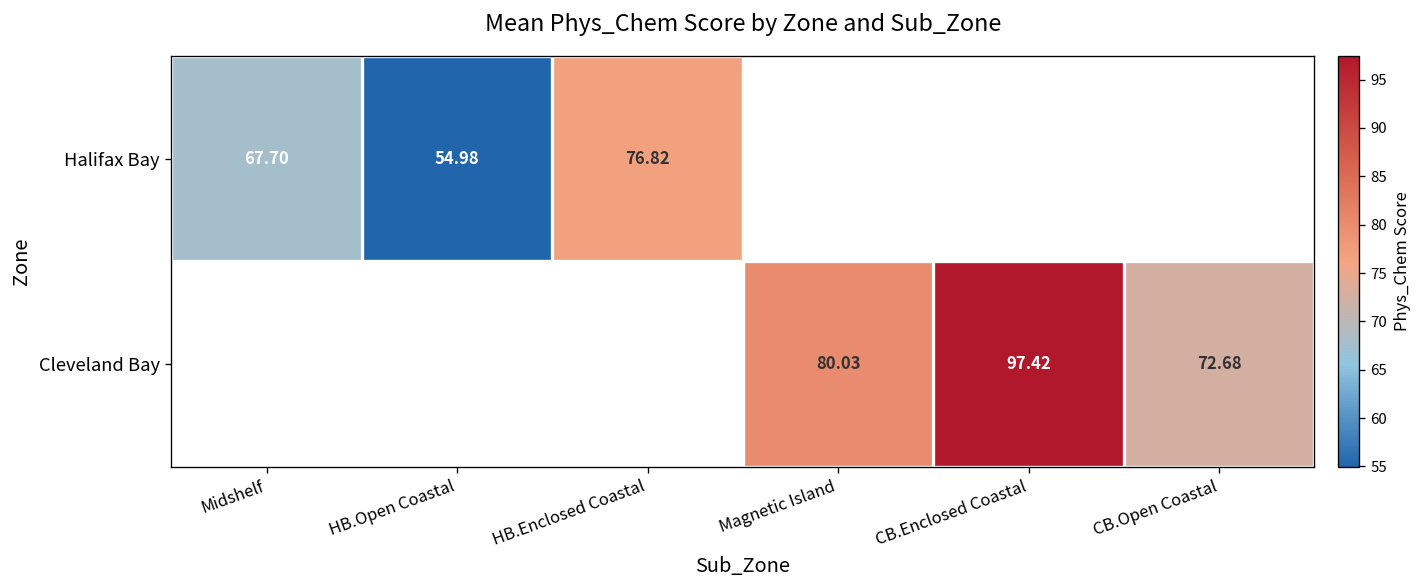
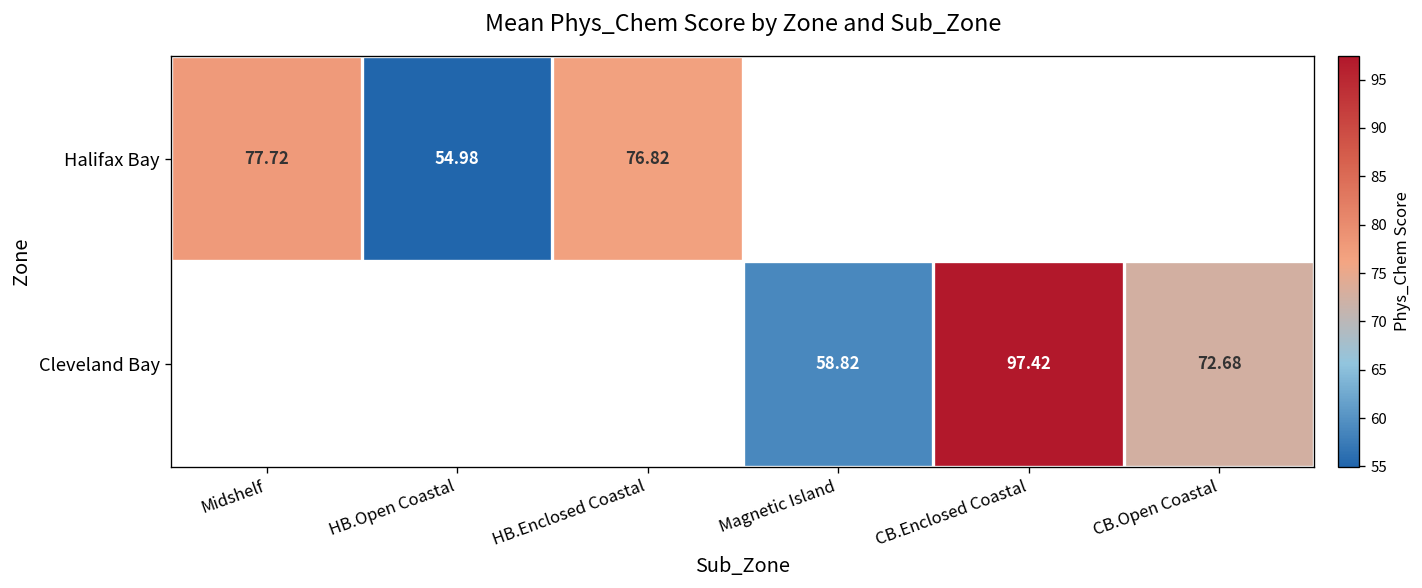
  {
    "Halifax Bay": {
-     "Midshelf": 67.70,
+     "Midshelf": 77.72,
      "HB.Open Coastal": 54.98,
      "HB.Enclosed Coastal": 76.82
    },
    "Cleveland Bay": {
-     "Magnetic Island": 80.03,
+     "Magnetic Island": 58.82,
      "CB.Enclosed Coastal": 97.42,
      "CB.Open Coastal": 72.68
    }
  }
